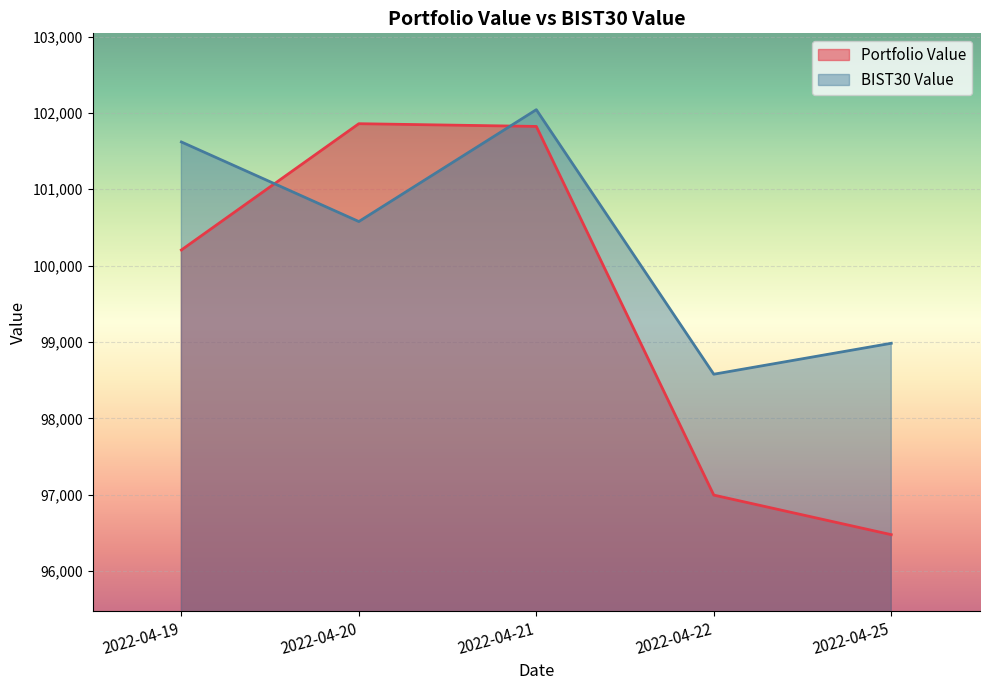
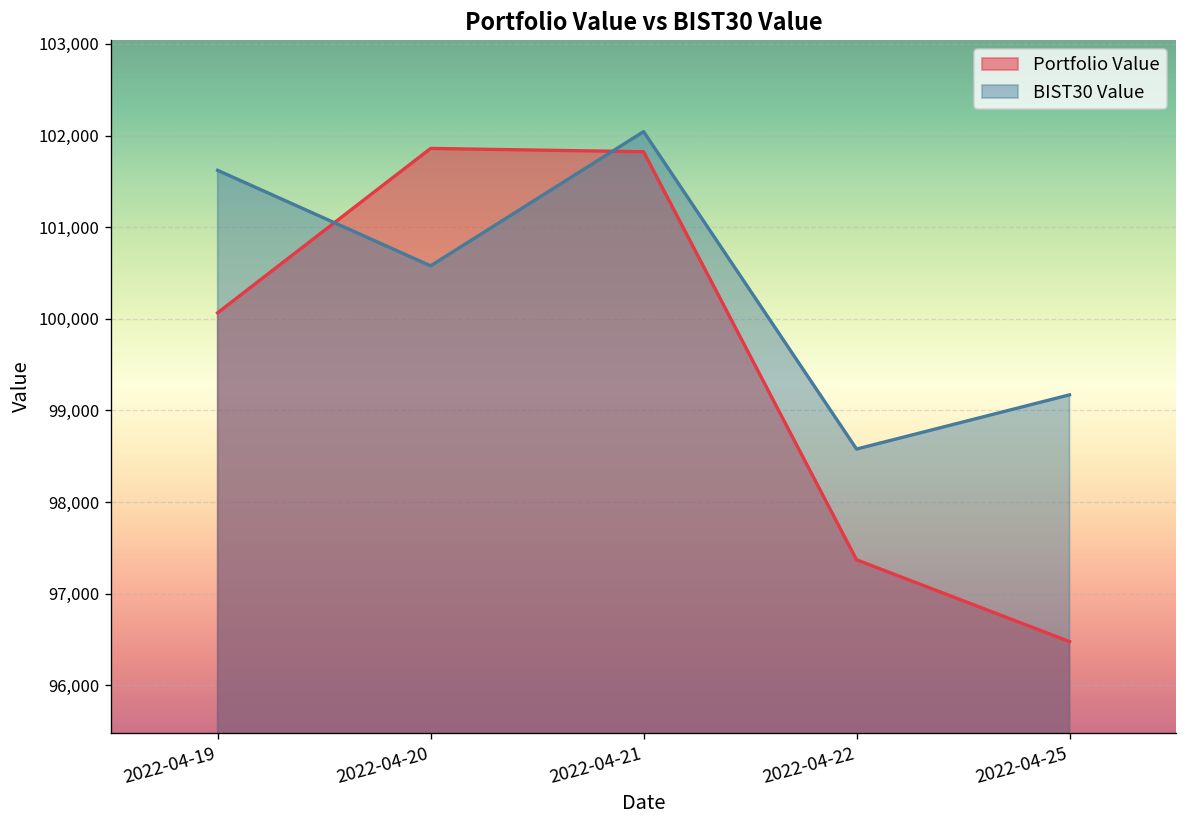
  {
    "Portfolio Value": {
-     "2022-04-19": "100,200",
+     "2022-04-19": "100,100",
      "2022-04-20": "101,900",
      "2022-04-21": "101,800",
-     "2022-04-22": "97,000",
+     "2022-04-22": "97,400",
      "2022-04-25": "96,500"
    },
    "BIST30 Value": {
      "2022-04-19": "101,600",
      "2022-04-20": "100,600",
      "2022-04-21": "102,000",
      "2022-04-22": "98,600",
-     "2022-04-25": "99,000"
+     "2022-04-25": "99,200"
    }
  }
